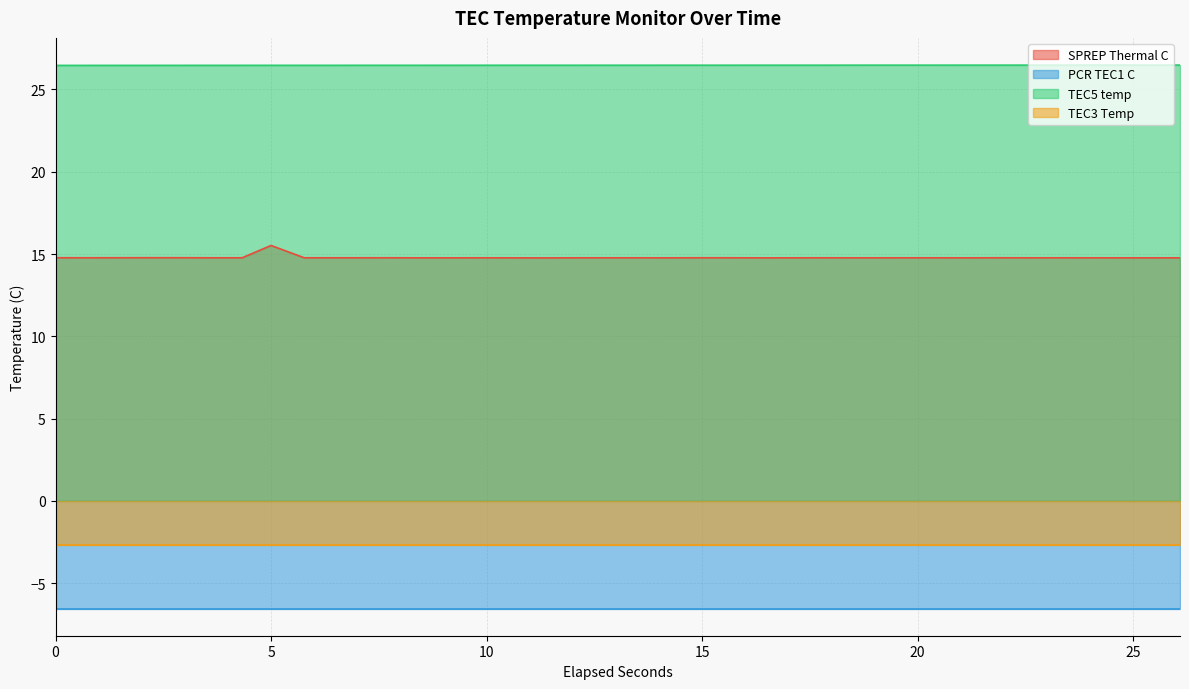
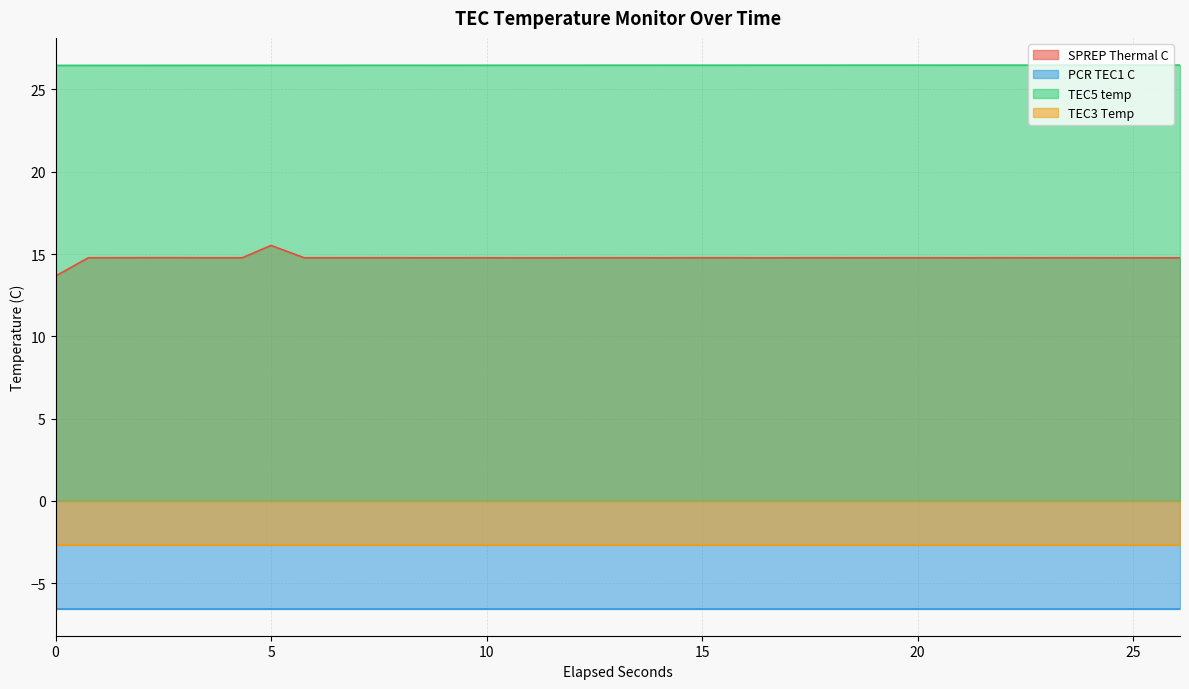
  {
    "SPREP Thermal C": {
-     "0": 14.8,
+     "0": 13.7,
      "5": 15.5
    },
    "TEC5 temp": {
      "0": 26.5,
      "5": 26.5
    }
  }
